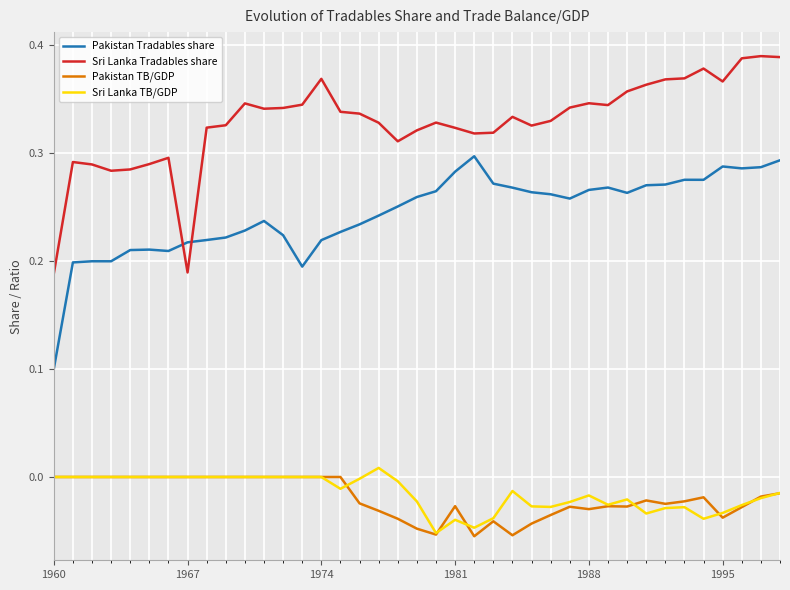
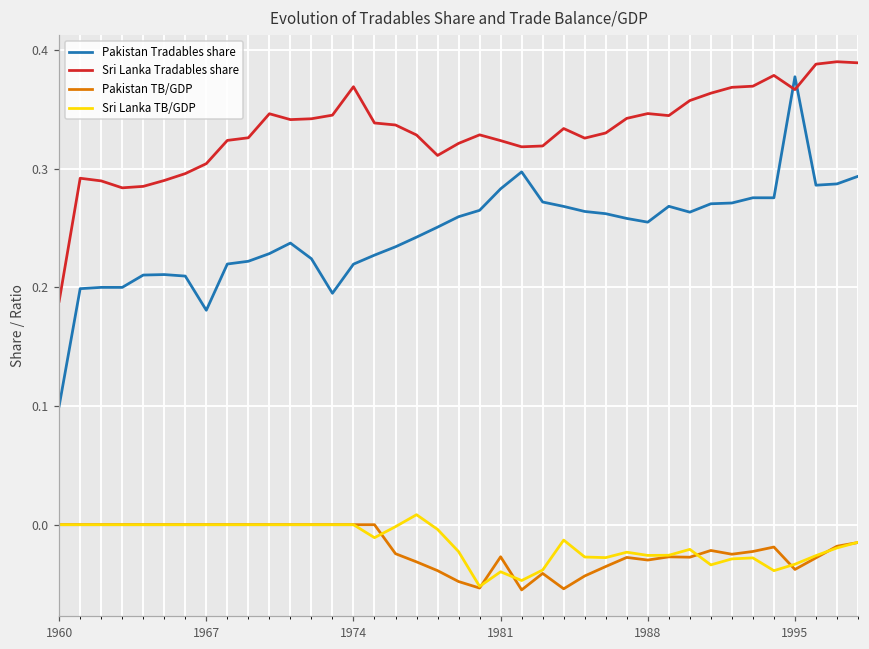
  {
    "Pakistan Tradables share": {
      "1960": 0.100,
-     "1967": 0.217,
+     "1967": 0.181,
      "1974": 0.220,
      "1981": 0.283,
-     "1988": 0.266,
-     "1995": 0.288
+     "1988": 0.255,
+     "1995": 0.377
    },
    "Sri Lanka Tradables share": {
      "1960": 0.188,
-     "1967": 0.190,
+     "1967": 0.304,
      "1974": 0.369,
      "1981": 0.324,
      "1988": 0.346,
      "1995": 0.367
    },
    "Pakistan TB/GDP": {
      "1981": -0.027,
      "1988": -0.030,
      "1995": -0.038
    },
    "Sri Lanka TB/GDP": {
      "1981": -0.040,
-     "1988": -0.017,
+     "1988": -0.026,
      "1995": -0.033
    }
  }
